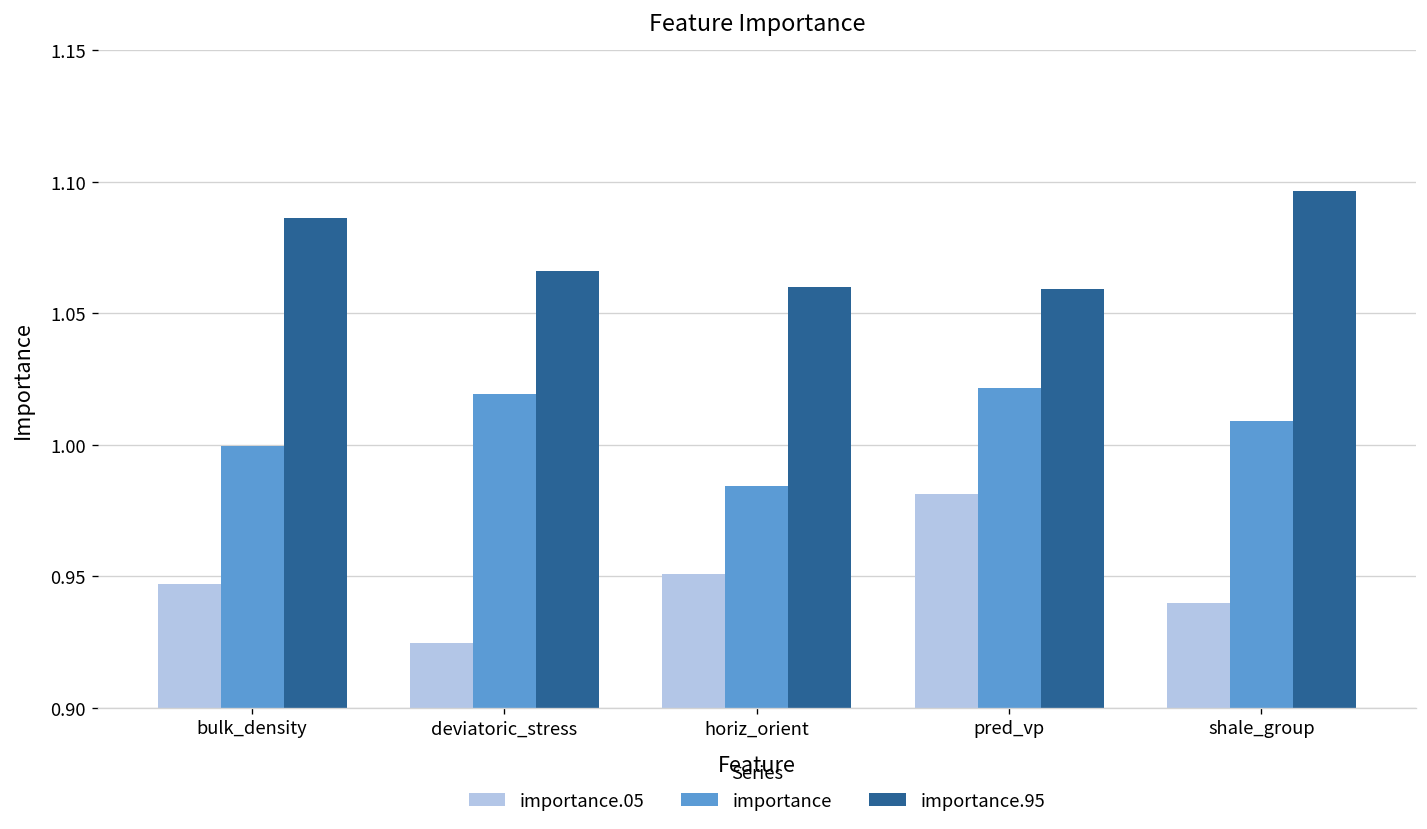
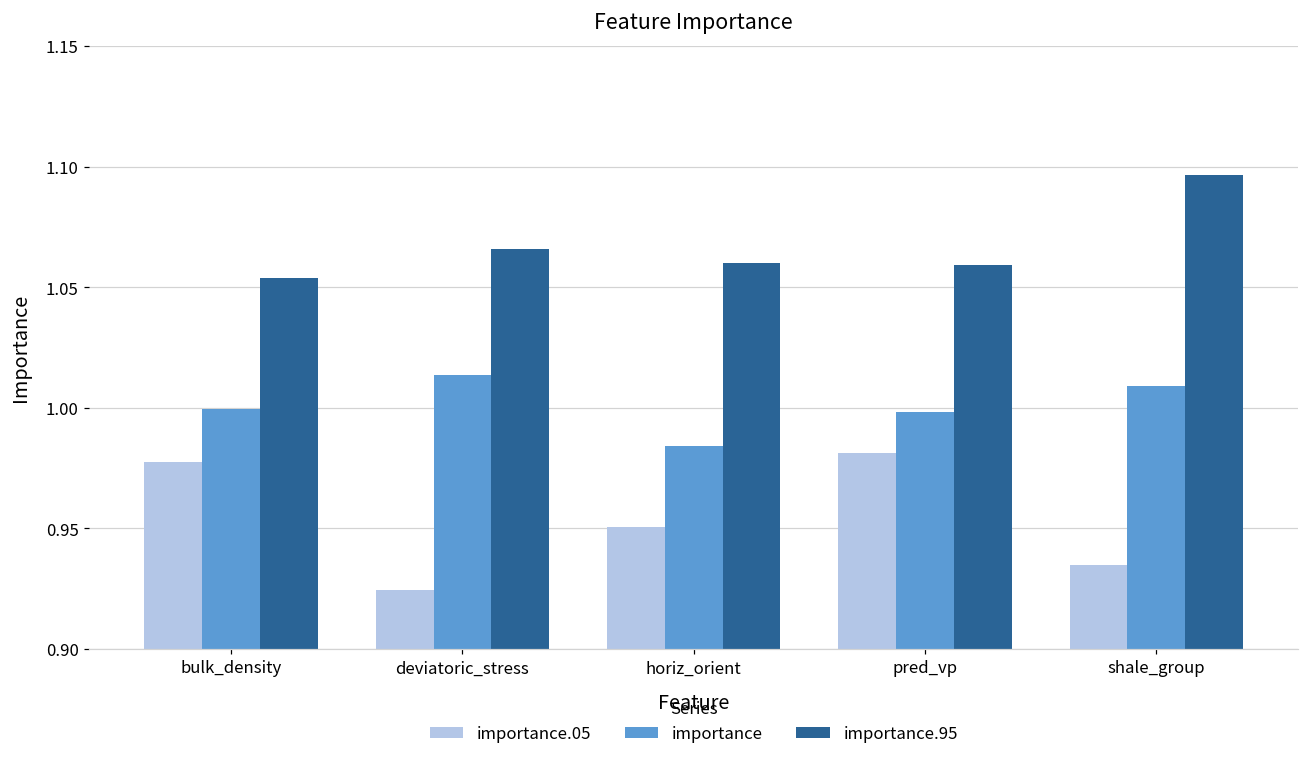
  {
    "importance.05": {
-     "bulk_density": 0.947,
+     "bulk_density": 0.978,
      "deviatoric_stress": 0.924,
      "horiz_orient": 0.951,
      "pred_vp": 0.981,
-     "shale_group": 0.940
+     "shale_group": 0.935
    },
    "importance": {
      "bulk_density": 0.999,
-     "deviatoric_stress": 1.019,
+     "deviatoric_stress": 1.014,
      "horiz_orient": 0.984,
-     "pred_vp": 1.021,
+     "pred_vp": 0.998,
      "shale_group": 1.009
    },
    "importance.95": {
-     "bulk_density": 1.086,
+     "bulk_density": 1.054,
      "deviatoric_stress": 1.066,
      "horiz_orient": 1.060,
      "pred_vp": 1.059,
      "shale_group": 1.097
    }
  }
